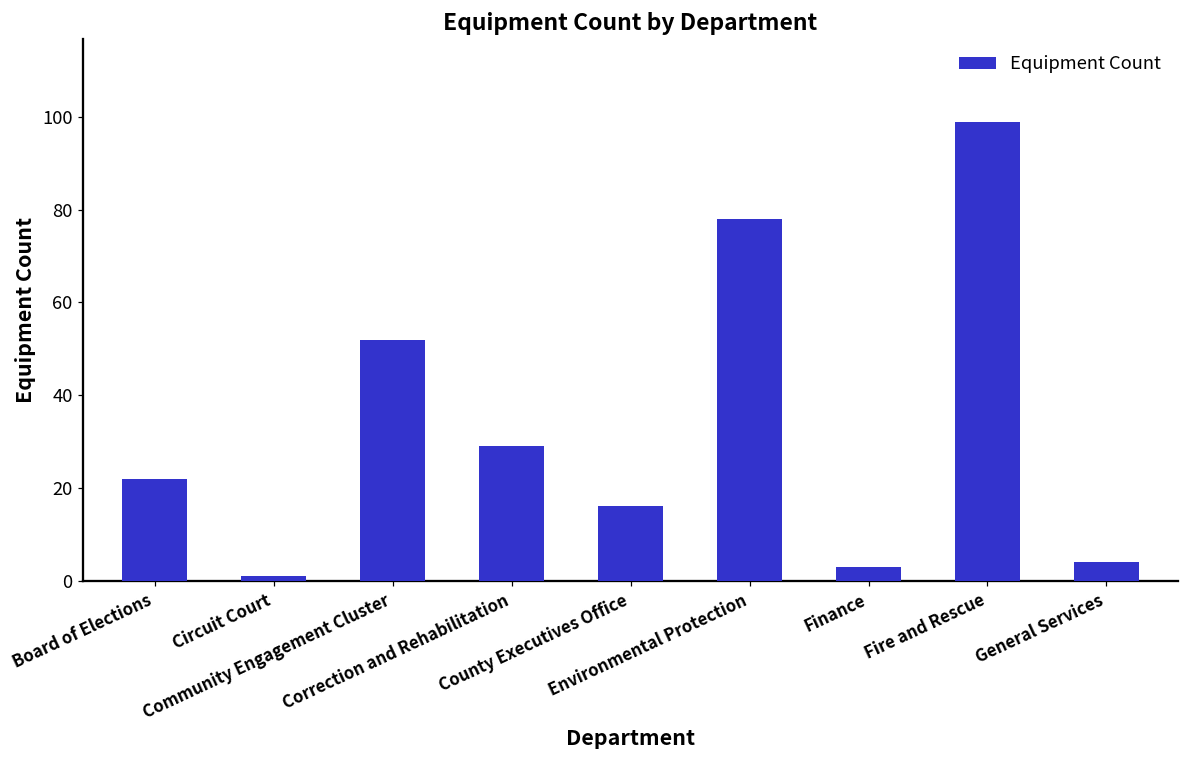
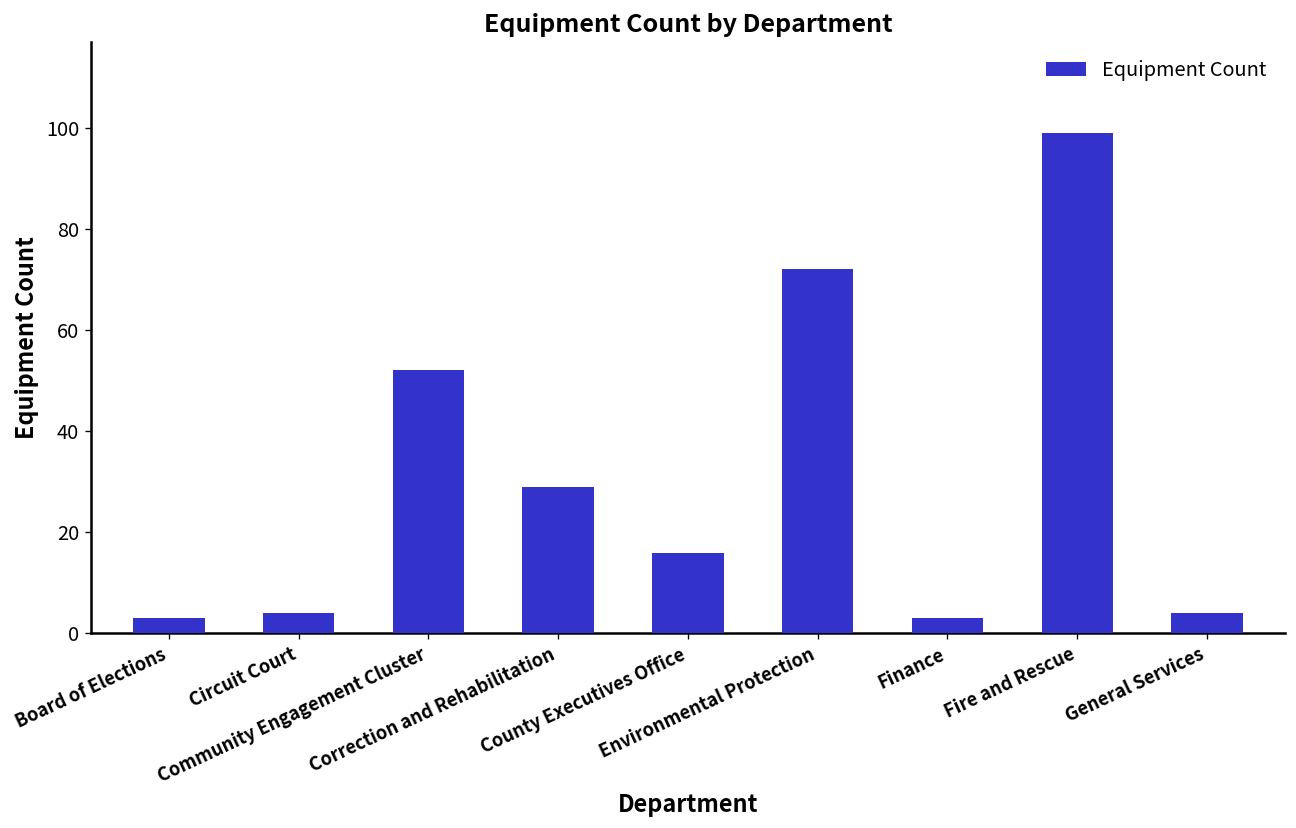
  {
-   "Board of Elections": 22,
-   "Circuit Court": 1,
+   "Board of Elections": 3,
+   "Circuit Court": 4,
    "Community Engagement Cluster": 52,
    "Correction and Rehabilitation": 29,
    "County Executives Office": 16,
-   "Environmental Protection": 78,
+   "Environmental Protection": 72,
    "Finance": 3,
    "Fire and Rescue": 99,
    "General Services": 4
  }
